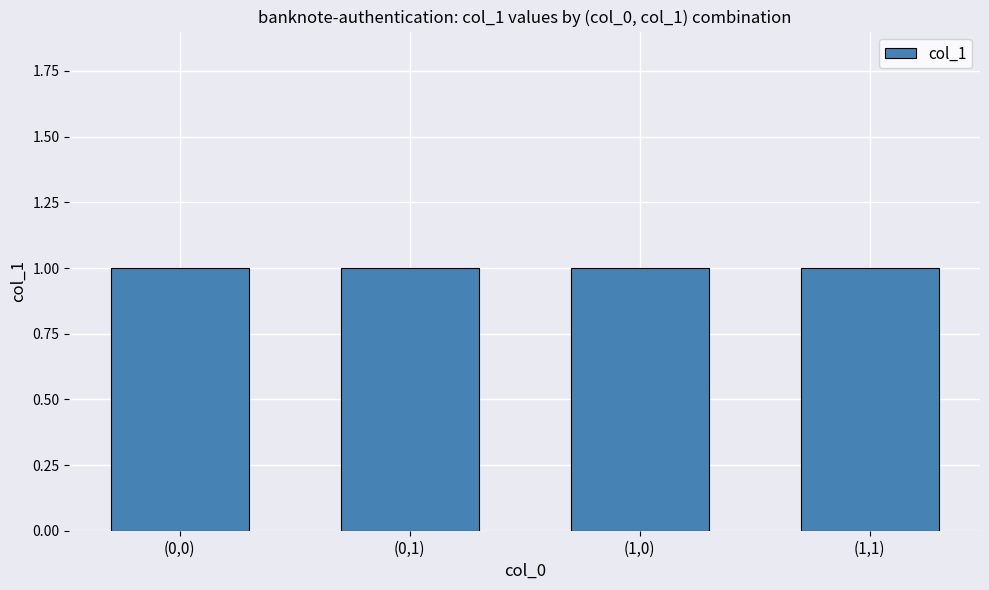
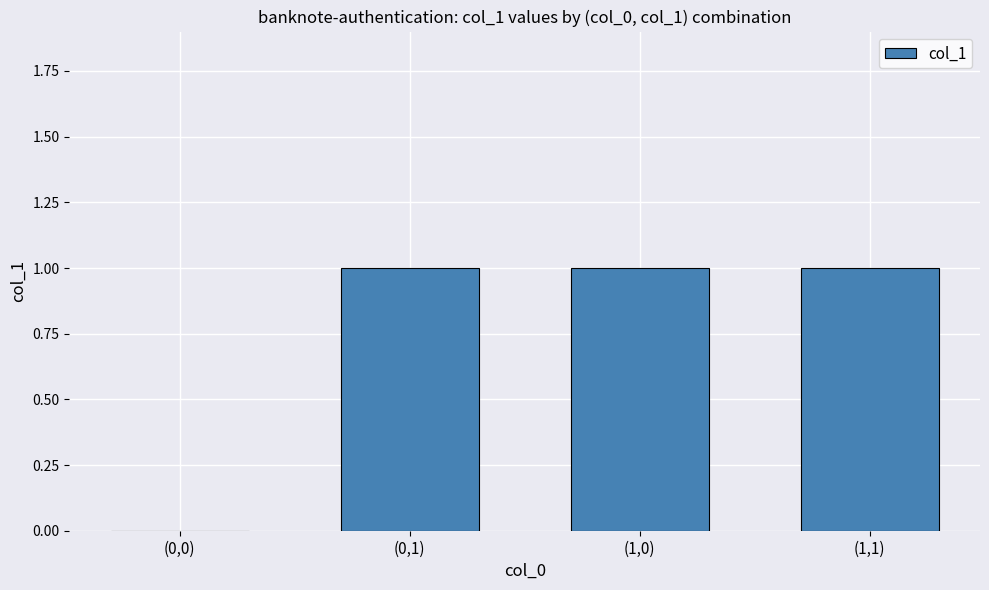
  {
-   "(0,0)": 1,
+   "(0,0)": 0,
    "(0,1)": 1,
    "(1,0)": 1,
    "(1,1)": 1
  }
